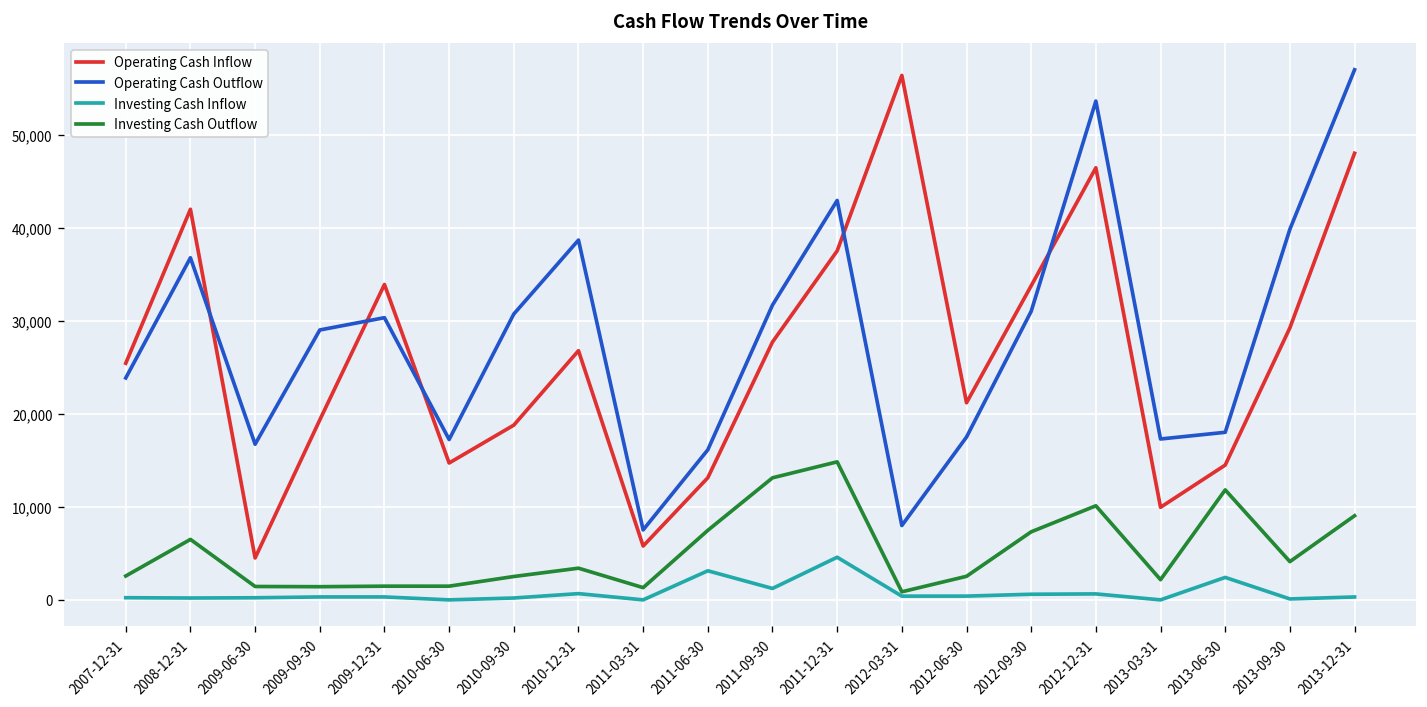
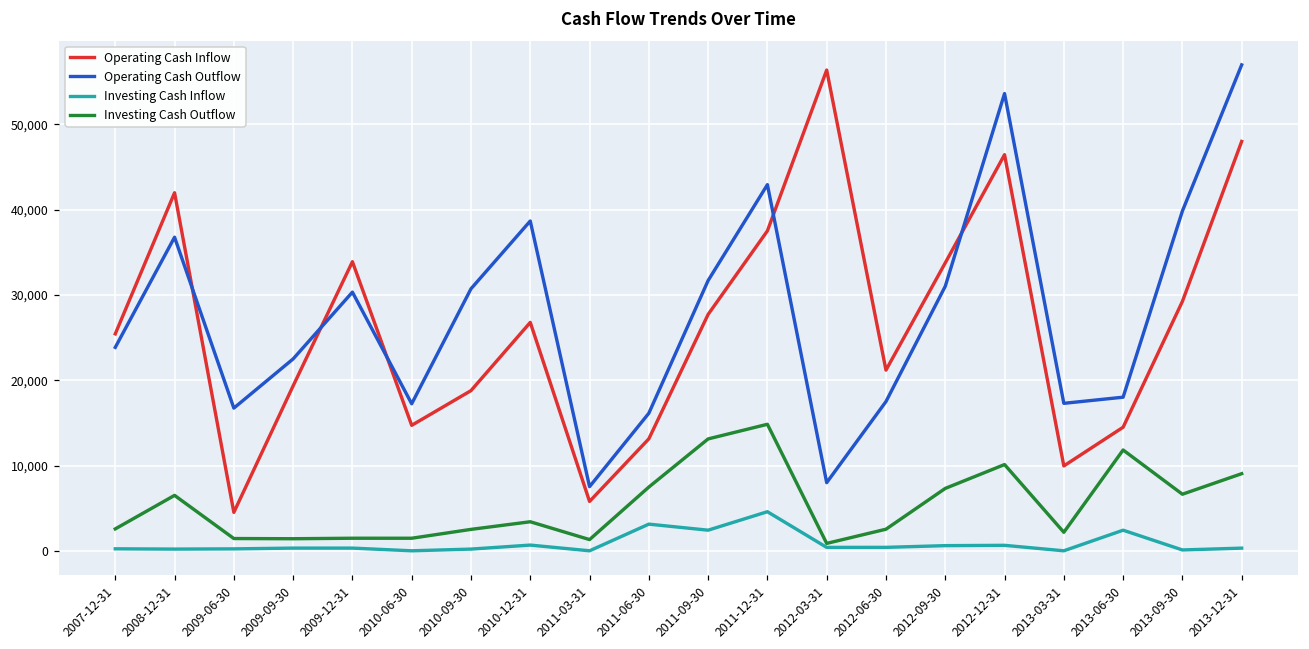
  {
    "Operating Cash Inflow": {
      "2007-12-31": "25,000",
      "2008-12-31": "42,000",
      "2009-06-30": "5,000",
      "2009-09-30": "19,000",
      "2009-12-31": "34,000",
      "2010-06-30": "15,000",
      "2010-09-30": "19,000",
      "2010-12-31": "27,000",
      "2011-03-31": "6,000",
      "2011-06-30": "13,000",
      "2011-09-30": "28,000",
      "2011-12-31": "38,000",
      "2012-03-31": "56,000",
      "2012-06-30": "21,000",
      "2012-09-30": "34,000",
      "2012-12-31": "46,000",
      "2013-03-31": "10,000",
      "2013-06-30": "14,000",
      "2013-09-30": "29,000",
      "2013-12-31": "48,000"
    },
    "Operating Cash Outflow": {
      "2007-12-31": "24,000",
      "2008-12-31": "37,000",
      "2009-06-30": "17,000",
-     "2009-09-30": "29,000",
+     "2009-09-30": "22,000",
      "2009-12-31": "30,000",
      "2010-06-30": "17,000",
      "2010-09-30": "31,000",
      "2010-12-31": "39,000",
      "2011-03-31": "8,000",
      "2011-06-30": "16,000",
      "2011-09-30": "32,000",
      "2011-12-31": "43,000",
      "2012-03-31": "8,000",
      "2012-06-30": "17,000",
      "2012-09-30": "31,000",
      "2012-12-31": "54,000",
      "2013-03-31": "17,000",
      "2013-06-30": "18,000",
      "2013-09-30": "40,000",
      "2013-12-31": "57,000"
    },
    "Investing Cash Inflow": {
      "2007-12-31": "0",
      "2008-12-31": "0",
      "2009-06-30": "0",
      "2009-09-30": "0",
      "2009-12-31": "0",
      "2010-06-30": "0",
      "2010-09-30": "0",
      "2010-12-31": "1,000",
      "2011-03-31": "0",
      "2011-06-30": "3,000",
-     "2011-09-30": "1,000",
+     "2011-09-30": "2,000",
      "2011-12-31": "5,000",
      "2012-03-31": "0",
      "2012-06-30": "0",
      "2012-09-30": "1,000",
      "2012-12-31": "1,000",
      "2013-03-31": "0",
      "2013-06-30": "2,000",
      "2013-09-30": "0",
      "2013-12-31": "0"
    },
    "Investing Cash Outflow": {
      "2007-12-31": "3,000",
      "2008-12-31": "6,000",
      "2009-06-30": "1,000",
      "2009-09-30": "1,000",
      "2009-12-31": "1,000",
      "2010-06-30": "1,000",
      "2010-09-30": "3,000",
      "2010-12-31": "3,000",
      "2011-03-31": "1,000",
      "2011-06-30": "7,000",
      "2011-09-30": "13,000",
      "2011-12-31": "15,000",
      "2012-03-31": "1,000",
      "2012-06-30": "3,000",
      "2012-09-30": "7,000",
      "2012-12-31": "10,000",
      "2013-03-31": "2,000",
      "2013-06-30": "12,000",
-     "2013-09-30": "4,000",
+     "2013-09-30": "7,000",
      "2013-12-31": "9,000"
    }
  }
